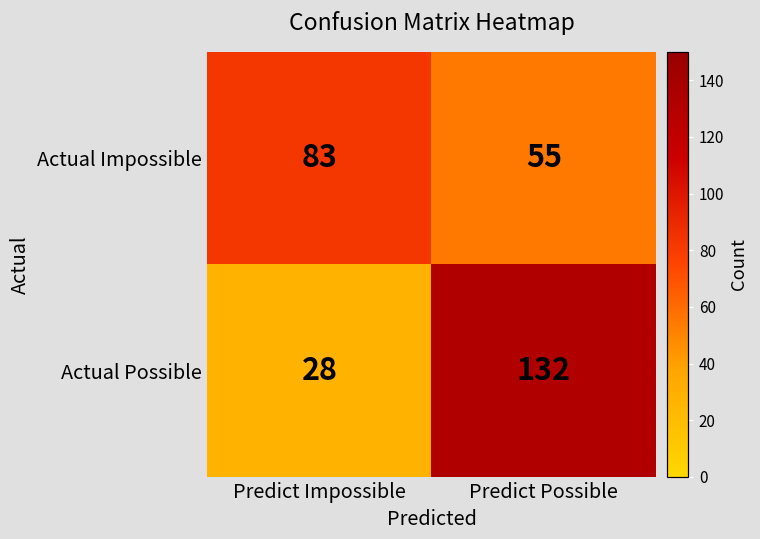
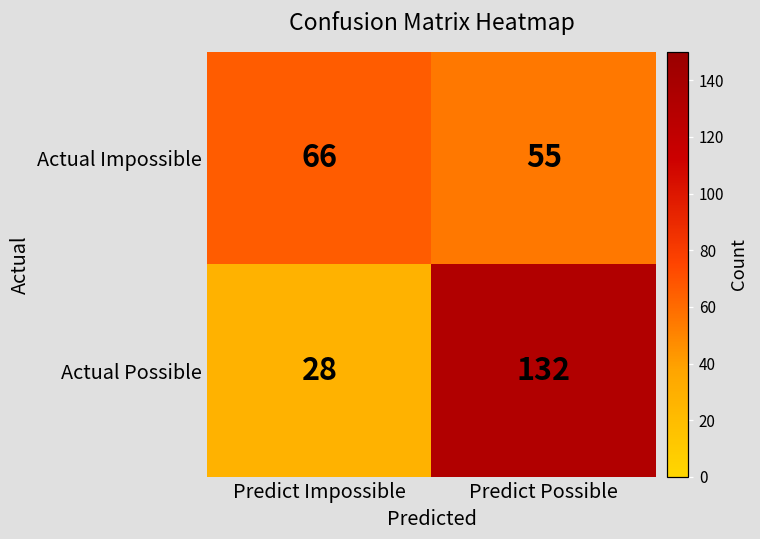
  {
    "Actual Impossible": {
-     "Predict Impossible": 83,
+     "Predict Impossible": 66,
      "Predict Possible": 55
    },
    "Actual Possible": {
      "Predict Impossible": 28,
      "Predict Possible": 132
    }
  }
